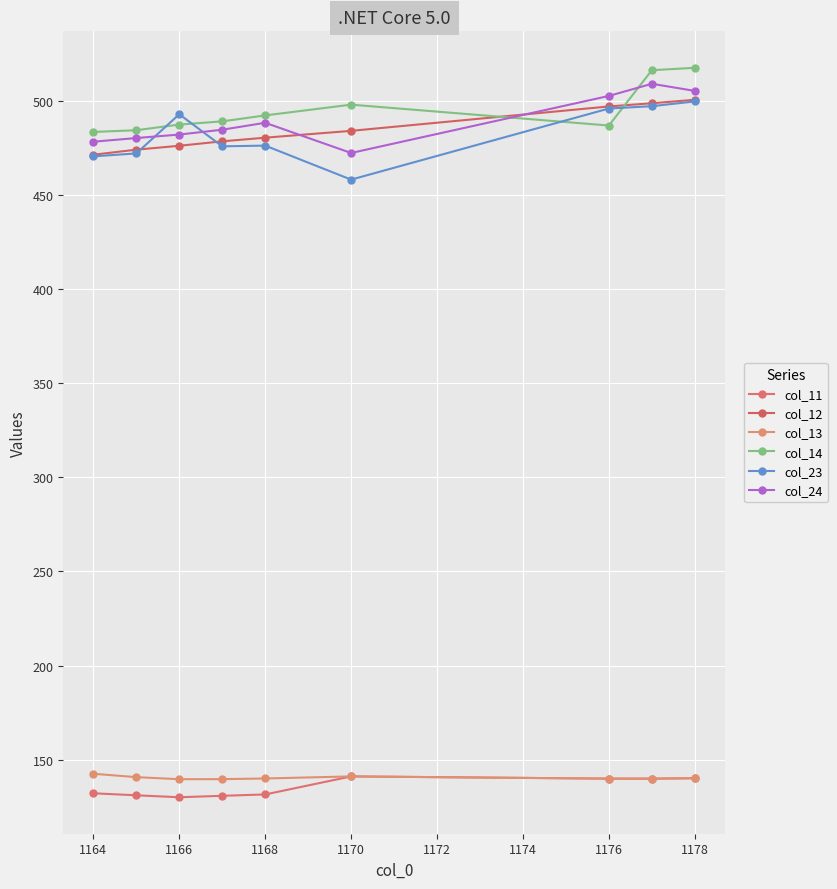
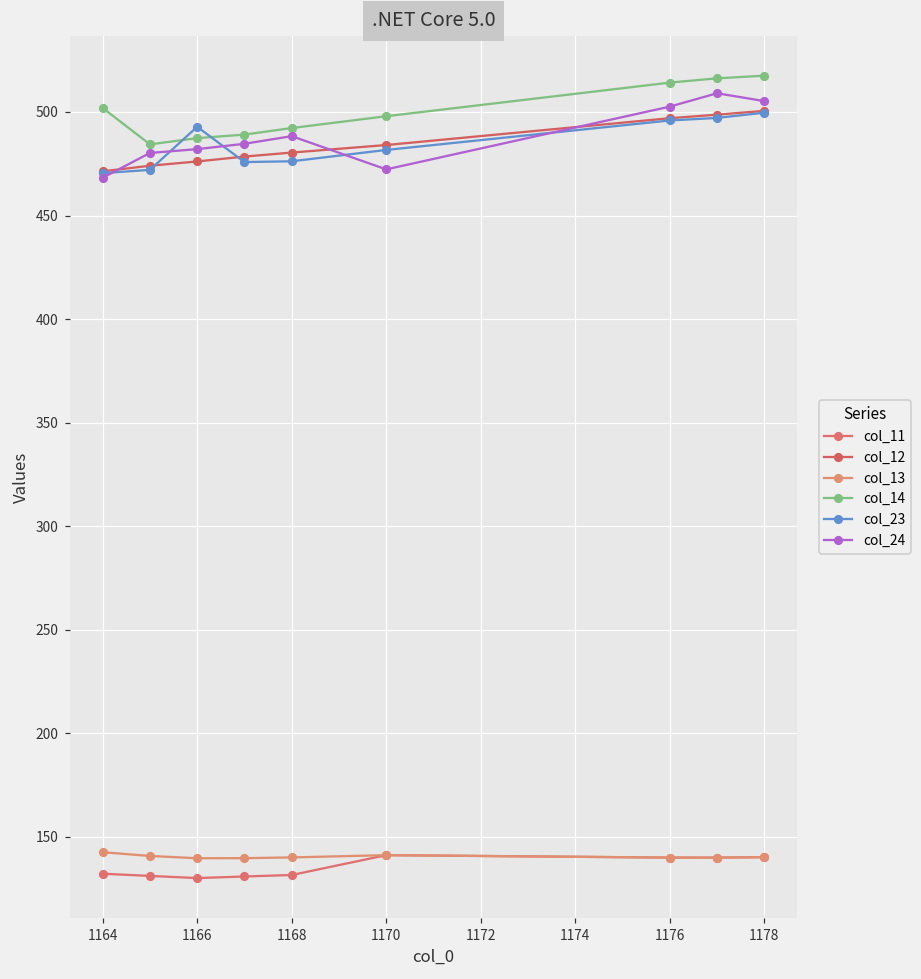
  {
    "col_14": {
-     "1164": 483,
+     "1164": 502,
      "1166": 487,
      "1168": 492,
      "1170": 498,
-     "1176": 487,
+     "1176": 514,
      "1178": 518
    },
    "col_23": {
      "1166": 493,
      "1168": 476,
-     "1170": 458
+     "1170": 482
    },
    "col_24": {
-     "1164": 478,
+     "1164": 468,
      "1166": 482,
      "1168": 488,
      "1170": 472,
      "1176": 503,
      "1178": 505
    }
  }
